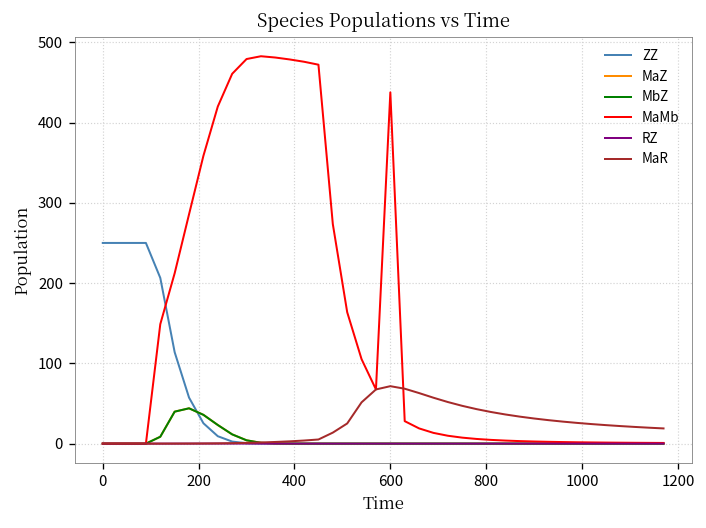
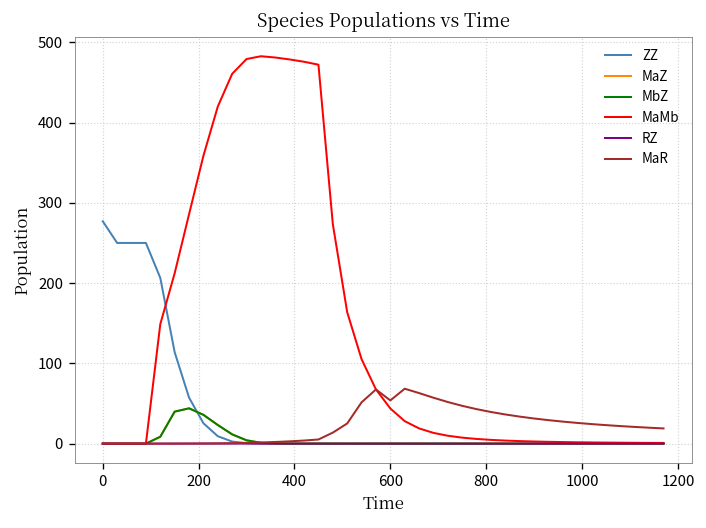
  {
    "ZZ": {
-     "0": 250
+     "0": 280
    },
    "MaMb": {
-     "600": 440
+     "600": 40
    },
    "MaR": {
-     "600": 70
+     "600": 50
    }
  }
